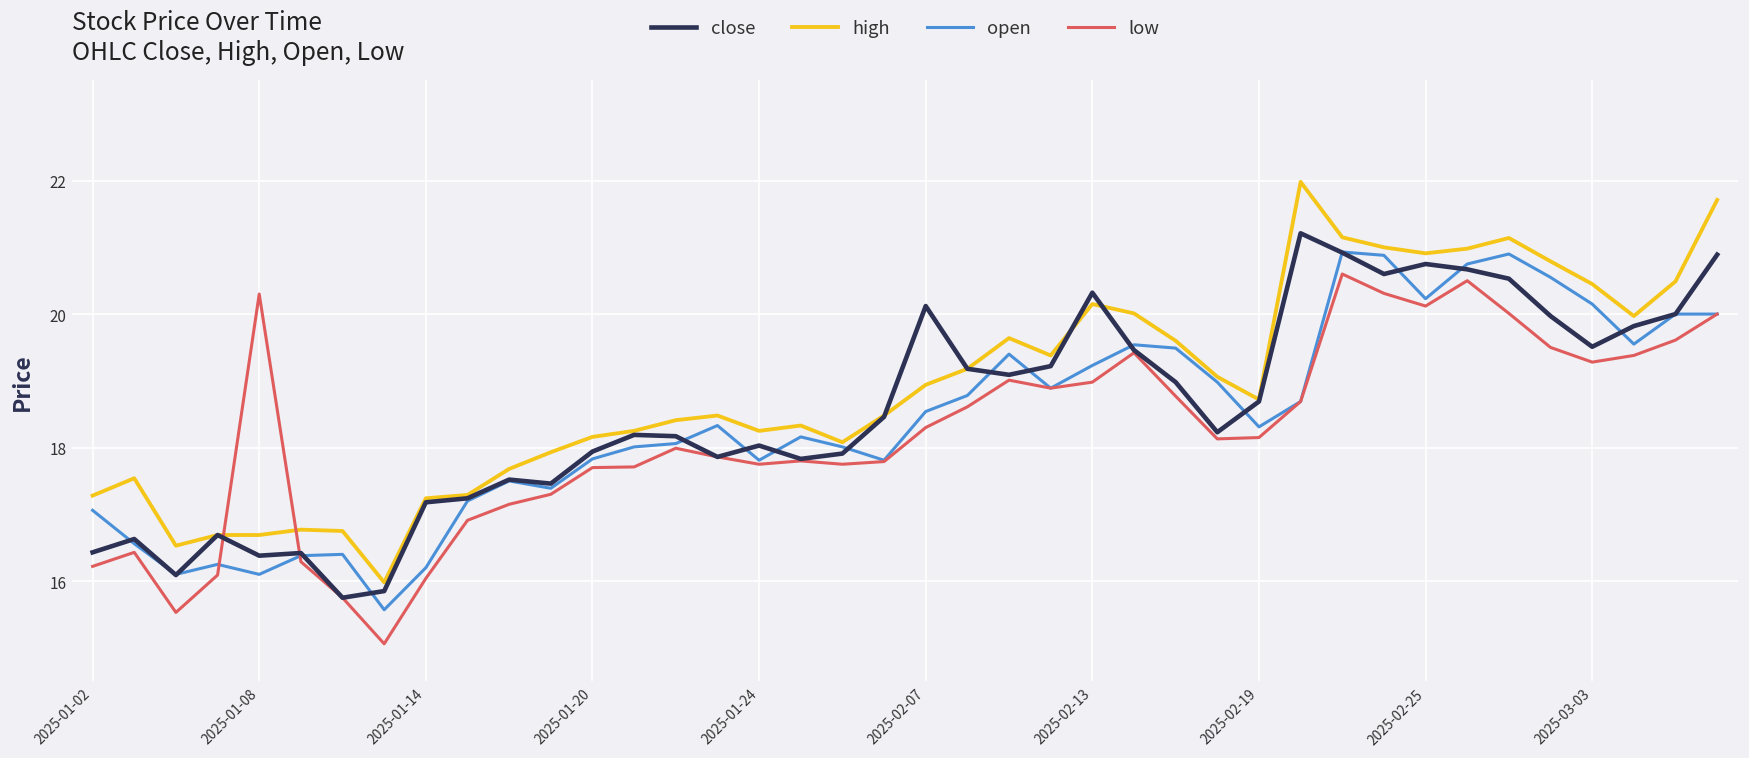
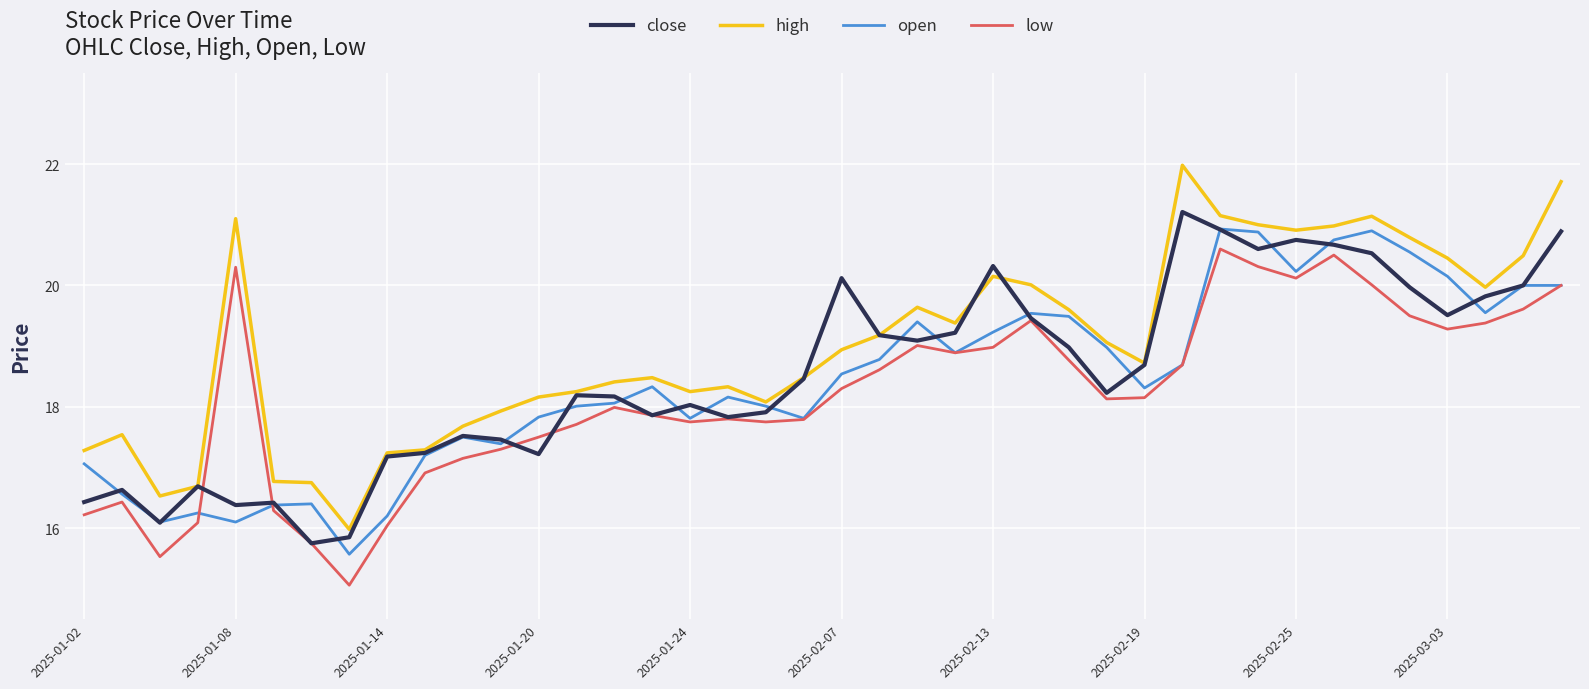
  {
    "close": {
      "2025-01-02": 16.4,
      "2025-01-08": 16.4,
      "2025-01-14": 17.2,
-     "2025-01-20": 17.9,
+     "2025-01-20": 17.2,
      "2025-01-24": 18.0,
      "2025-02-07": 20.1,
      "2025-02-13": 20.3,
      "2025-02-25": 20.8,
      "2025-03-03": 19.5
    },
    "high": {
      "2025-01-02": 17.3,
-     "2025-01-08": 16.7,
+     "2025-01-08": 21.1,
      "2025-01-14": 17.2,
      "2025-01-20": 18.2,
      "2025-01-24": 18.3,
      "2025-02-07": 18.9,
      "2025-02-13": 20.2,
      "2025-02-25": 20.9,
      "2025-03-03": 20.5
    },
    "open": {
      "2025-01-02": 17.1,
      "2025-01-08": 16.1,
      "2025-01-14": 16.2,
      "2025-01-20": 17.8,
      "2025-01-24": 17.8,
      "2025-02-07": 18.5,
      "2025-02-13": 19.2,
      "2025-02-19": 18.3,
      "2025-02-25": 20.2,
      "2025-03-03": 20.2
    },
    "low": {
      "2025-01-02": 16.2,
      "2025-01-08": 20.3,
      "2025-01-14": 16.0,
-     "2025-01-20": 17.7,
+     "2025-01-20": 17.5,
      "2025-01-24": 17.8,
      "2025-02-07": 18.3,
      "2025-02-13": 19.0,
      "2025-02-19": 18.2,
      "2025-02-25": 20.1,
      "2025-03-03": 19.3
    }
  }
